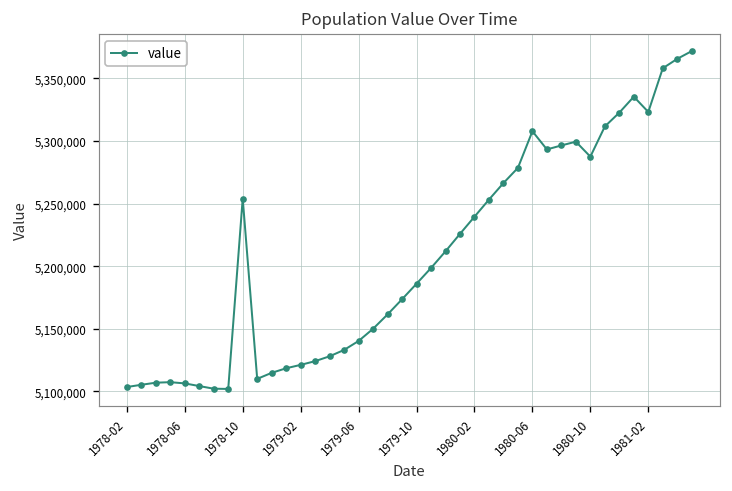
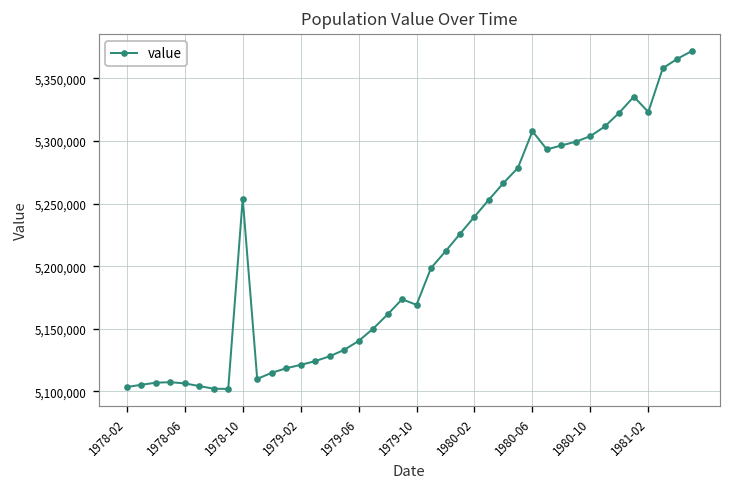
  {
    "1978-02": "5,103,000",
    "1978-06": "5,106,000",
    "1978-10": "5,254,000",
    "1979-02": "5,121,000",
    "1979-06": "5,140,000",
-   "1979-10": "5,186,000",
+   "1979-10": "5,169,000",
    "1980-02": "5,240,000",
    "1980-06": "5,308,000",
-   "1980-10": "5,287,000",
+   "1980-10": "5,304,000",
    "1981-02": "5,323,000"
  }
